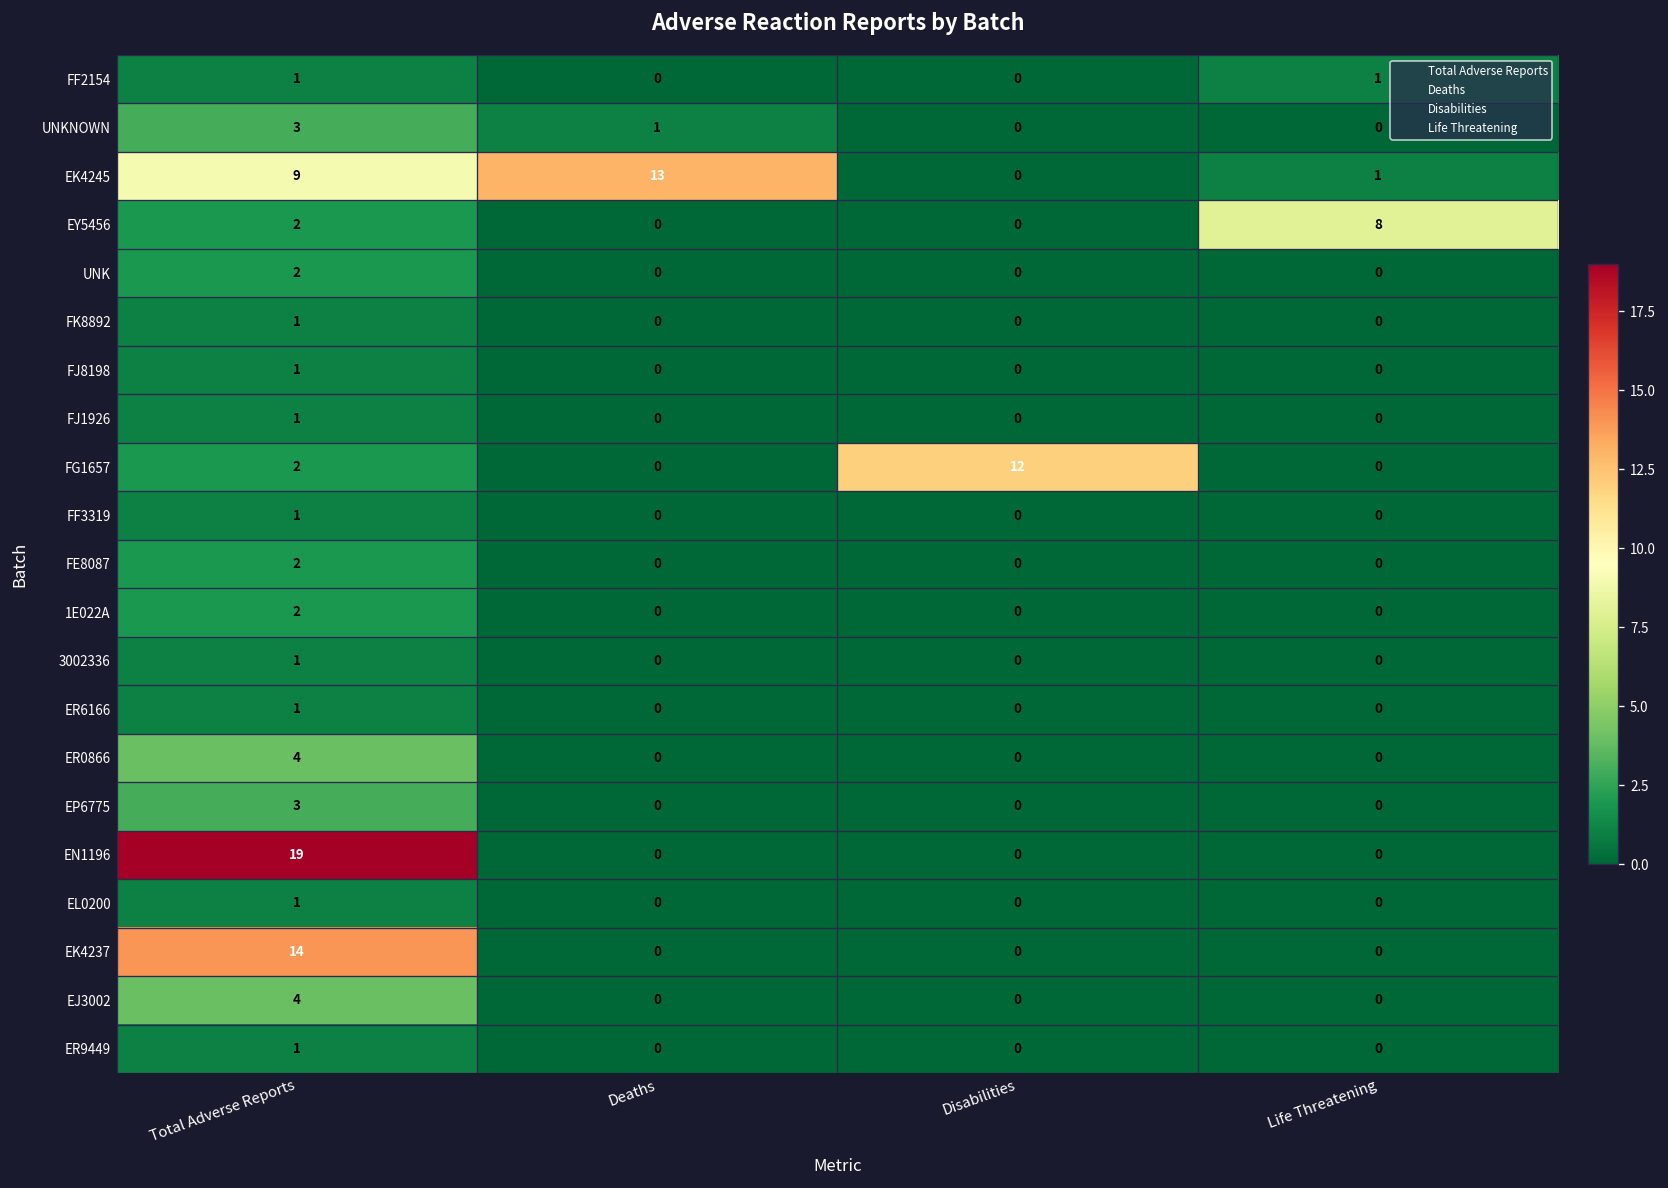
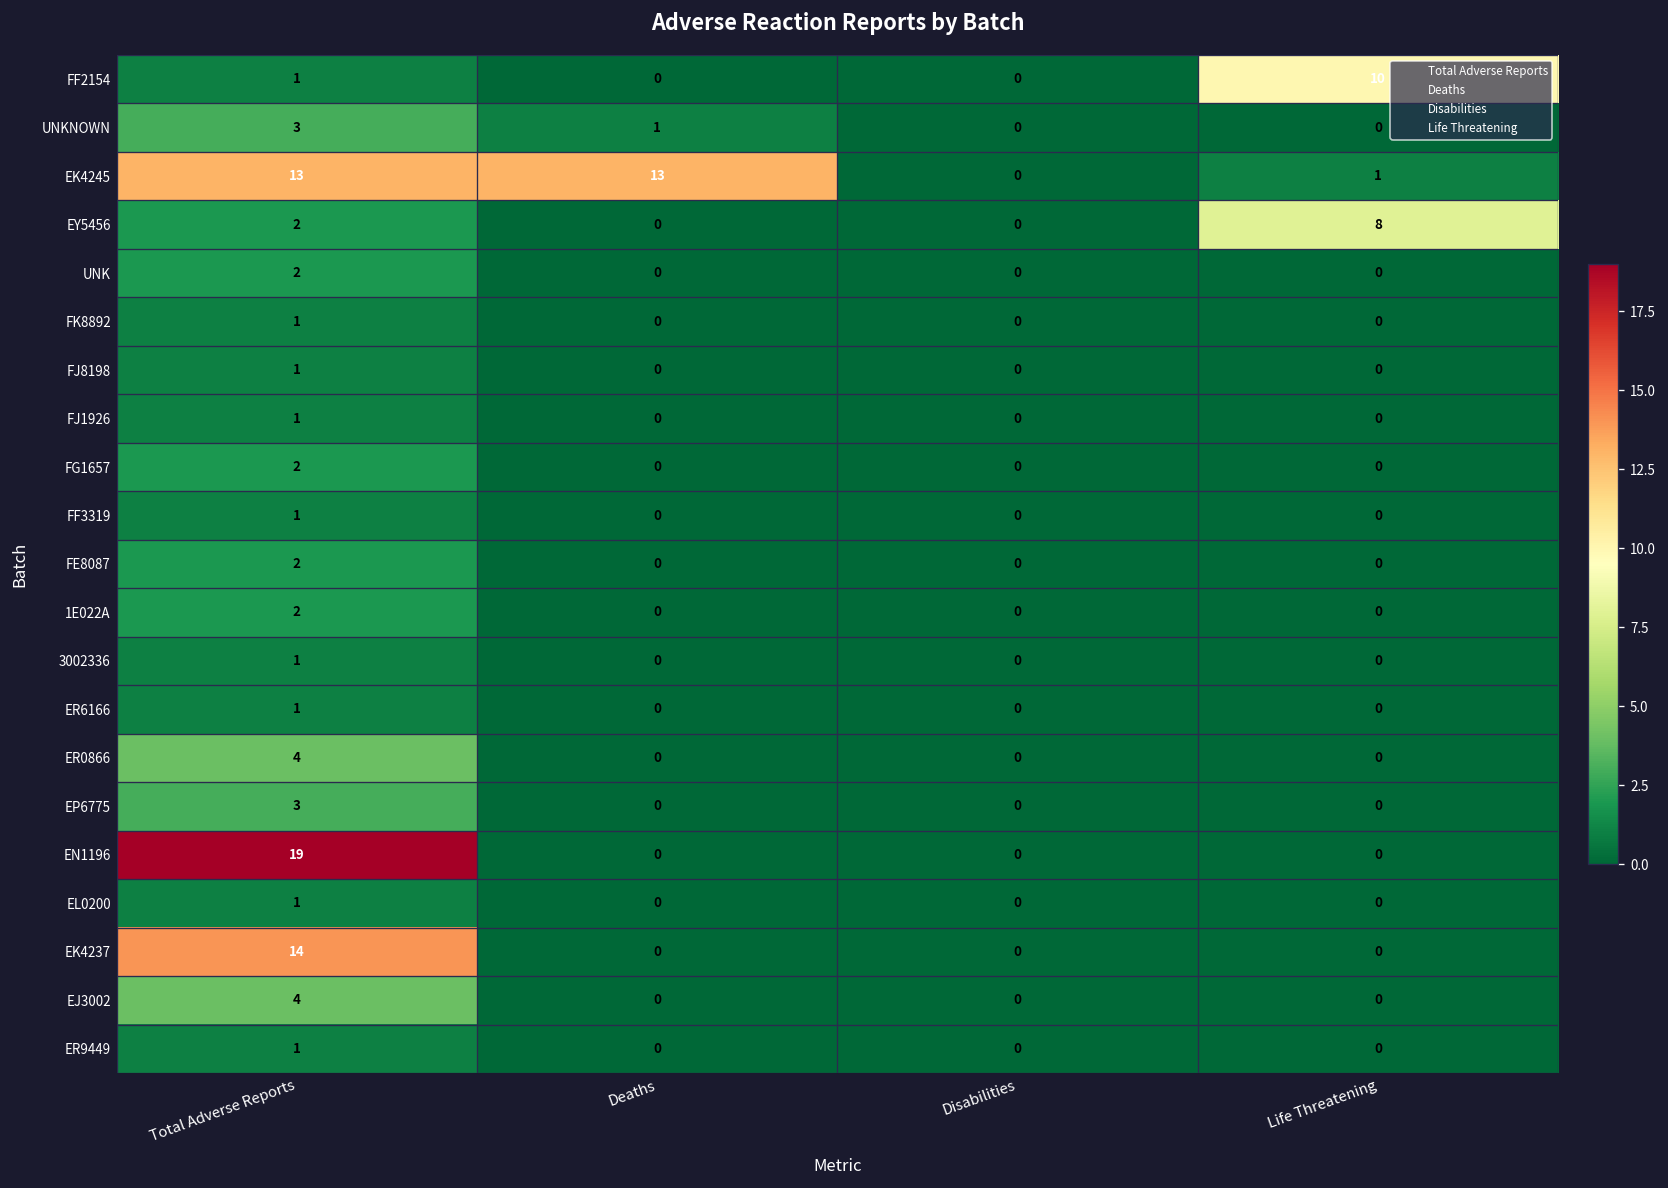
  {
    "FF2154": {
      "Total Adverse Reports": 1,
      "Deaths": 0,
      "Disabilities": 0,
-     "Life Threatening": 1
+     "Life Threatening": 10
    },
    "UNKNOWN": {
      "Total Adverse Reports": 3,
      "Deaths": 1,
      "Disabilities": 0,
      "Life Threatening": 0
    },
    "EK4245": {
-     "Total Adverse Reports": 9,
+     "Total Adverse Reports": 13,
      "Deaths": 13,
      "Disabilities": 0,
      "Life Threatening": 1
    },
    "EY5456": {
      "Total Adverse Reports": 2,
      "Deaths": 0,
      "Disabilities": 0,
      "Life Threatening": 8
    },
    "UNK": {
      "Total Adverse Reports": 2,
      "Deaths": 0,
      "Disabilities": 0,
      "Life Threatening": 0
    },
    "FK8892": {
      "Total Adverse Reports": 1,
      "Deaths": 0,
      "Disabilities": 0,
      "Life Threatening": 0
    },
    "FJ8198": {
      "Total Adverse Reports": 1,
      "Deaths": 0,
      "Disabilities": 0,
      "Life Threatening": 0
    },
    "FJ1926": {
      "Total Adverse Reports": 1,
      "Deaths": 0,
      "Disabilities": 0,
      "Life Threatening": 0
    },
    "FG1657": {
      "Total Adverse Reports": 2,
      "Deaths": 0,
-     "Disabilities": 12,
+     "Disabilities": 0,
      "Life Threatening": 0
    },
    "FF3319": {
      "Total Adverse Reports": 1,
      "Deaths": 0,
      "Disabilities": 0,
      "Life Threatening": 0
    },
    "FE8087": {
      "Total Adverse Reports": 2,
      "Deaths": 0,
      "Disabilities": 0,
      "Life Threatening": 0
    },
    "1E022A": {
      "Total Adverse Reports": 2,
      "Deaths": 0,
      "Disabilities": 0,
      "Life Threatening": 0
    },
    "3002336": {
      "Total Adverse Reports": 1,
      "Deaths": 0,
      "Disabilities": 0,
      "Life Threatening": 0
    },
    "ER6166": {
      "Total Adverse Reports": 1,
      "Deaths": 0,
      "Disabilities": 0,
      "Life Threatening": 0
    },
    "ER0866": {
      "Total Adverse Reports": 4,
      "Deaths": 0,
      "Disabilities": 0,
      "Life Threatening": 0
    },
    "EP6775": {
      "Total Adverse Reports": 3,
      "Deaths": 0,
      "Disabilities": 0,
      "Life Threatening": 0
    },
    "EN1196": {
      "Total Adverse Reports": 19,
      "Deaths": 0,
      "Disabilities": 0,
      "Life Threatening": 0
    },
    "EL0200": {
      "Total Adverse Reports": 1,
      "Deaths": 0,
      "Disabilities": 0,
      "Life Threatening": 0
    },
    "EK4237": {
      "Total Adverse Reports": 14,
      "Deaths": 0,
      "Disabilities": 0,
      "Life Threatening": 0
    },
    "EJ3002": {
      "Total Adverse Reports": 4,
      "Deaths": 0,
      "Disabilities": 0,
      "Life Threatening": 0
    },
    "ER9449": {
      "Total Adverse Reports": 1,
      "Deaths": 0,
      "Disabilities": 0,
      "Life Threatening": 0
    }
  }
